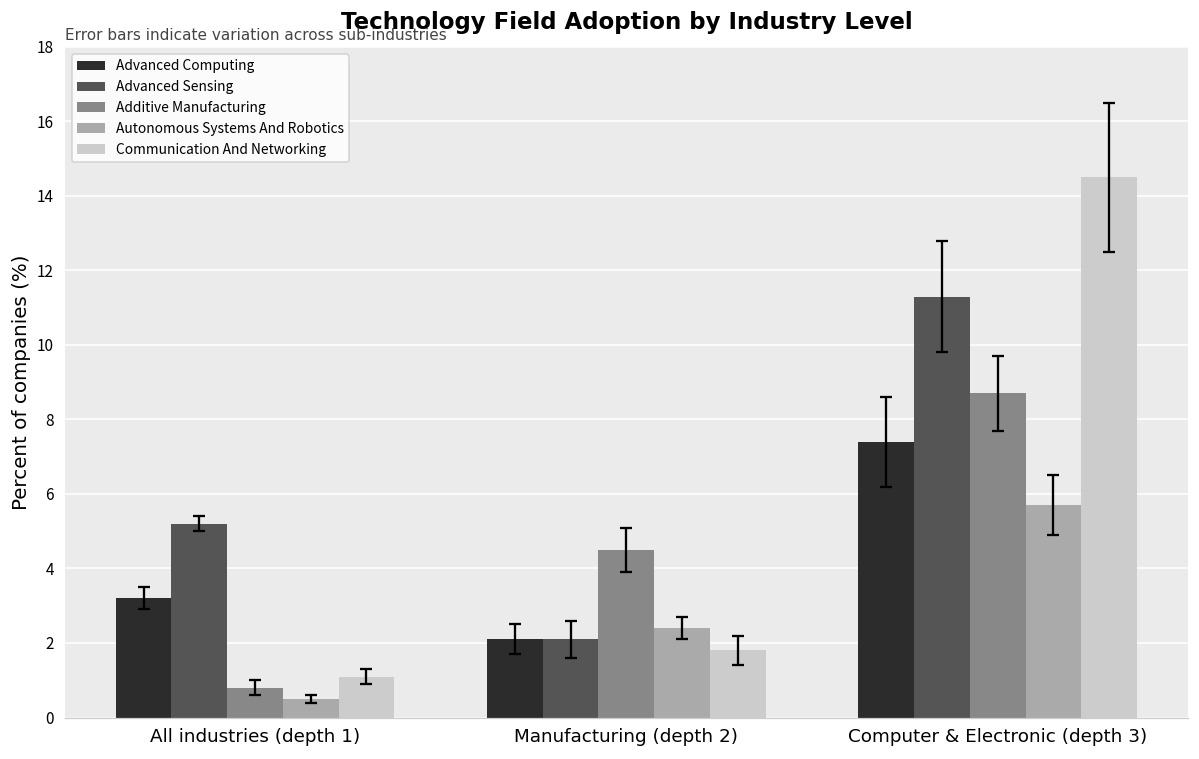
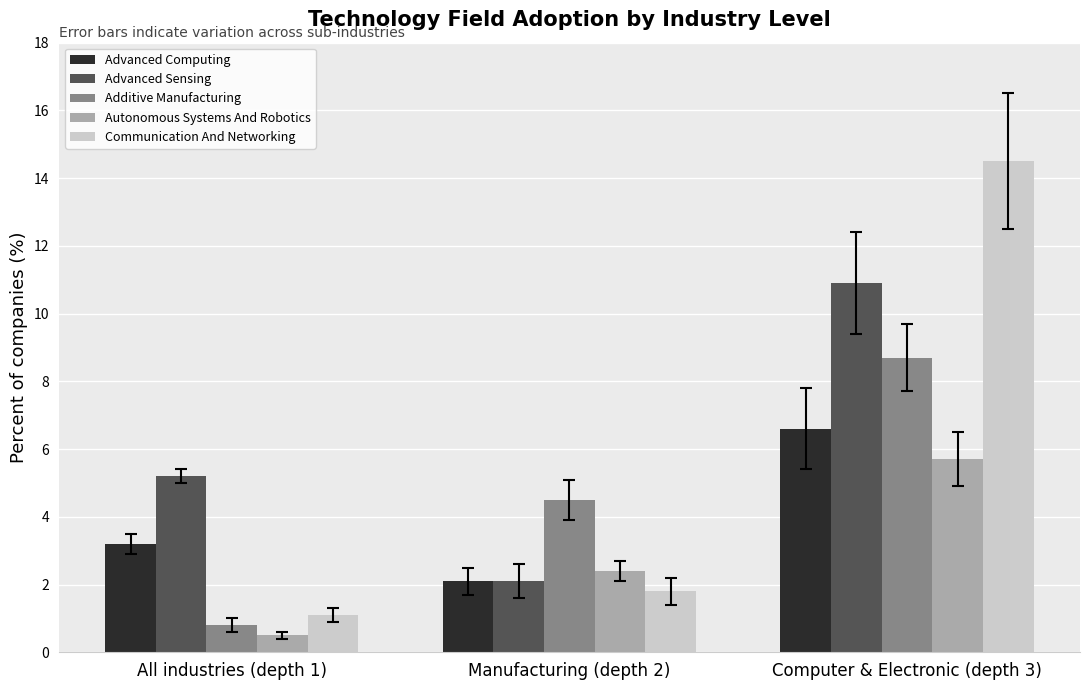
  {
    "Advanced Computing": {
      "All industries (depth 1)": 3.2,
      "Manufacturing (depth 2)": 2.1,
-     "Computer & Electronic (depth 3)": 7.4
+     "Computer & Electronic (depth 3)": 6.6
    },
    "Advanced Sensing": {
      "All industries (depth 1)": 5.2,
      "Manufacturing (depth 2)": 2.1,
-     "Computer & Electronic (depth 3)": 11.3
+     "Computer & Electronic (depth 3)": 10.9
    }
  }
